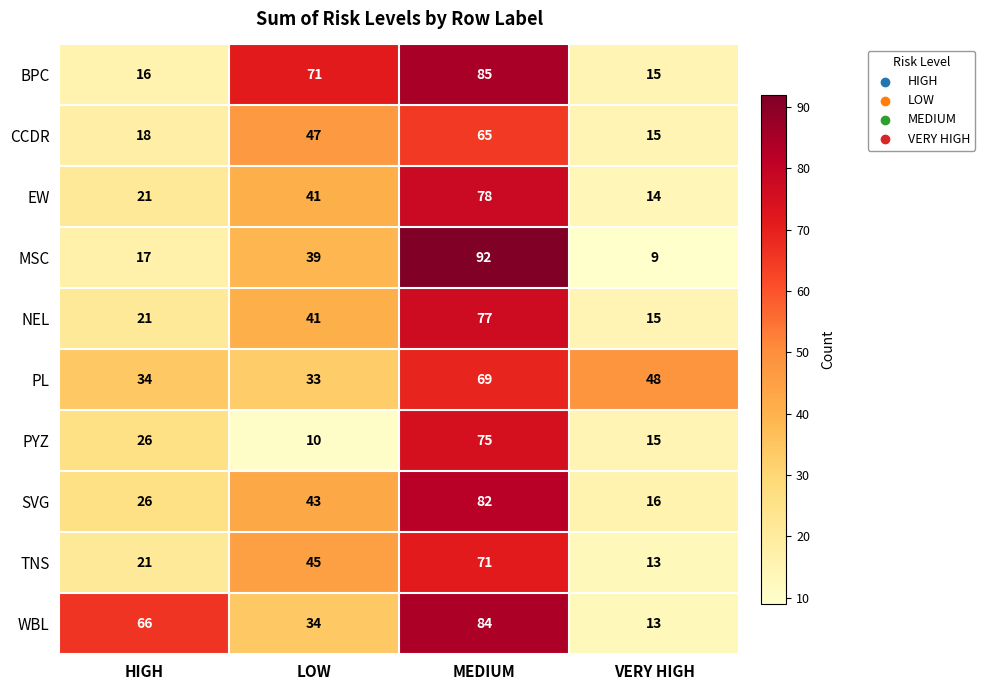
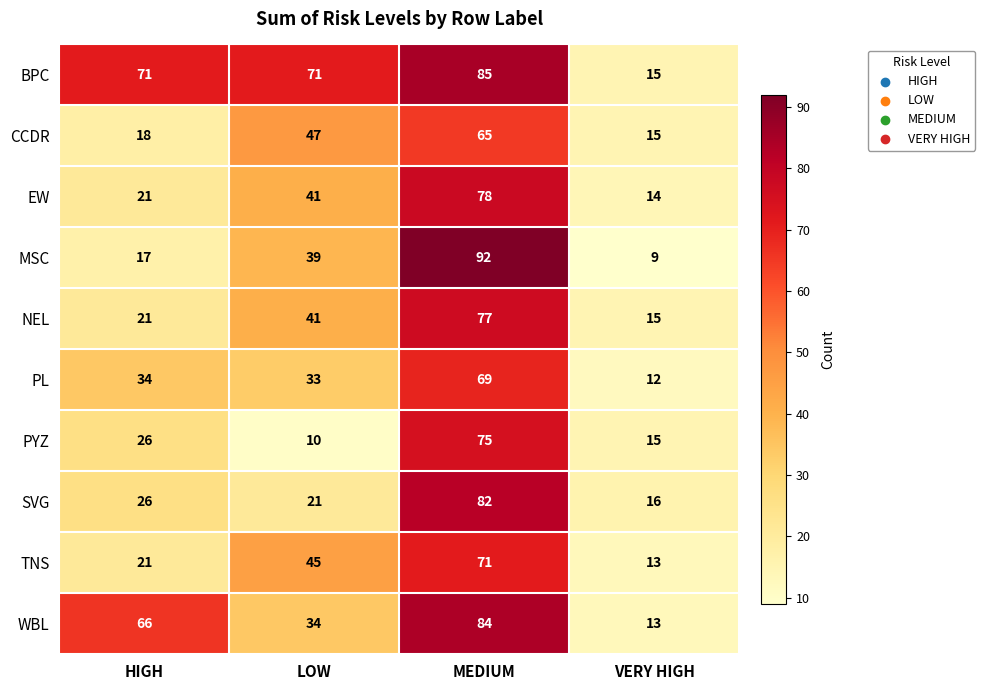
  {
    "BPC": {
-     "HIGH": 16,
+     "HIGH": 71,
      "LOW": 71,
      "MEDIUM": 85,
      "VERY HIGH": 15
    },
    "CCDR": {
      "HIGH": 18,
      "LOW": 47,
      "MEDIUM": 65,
      "VERY HIGH": 15
    },
    "EW": {
      "HIGH": 21,
      "LOW": 41,
      "MEDIUM": 78,
      "VERY HIGH": 14
    },
    "MSC": {
      "HIGH": 17,
      "LOW": 39,
      "MEDIUM": 92,
      "VERY HIGH": 9
    },
    "NEL": {
      "HIGH": 21,
      "LOW": 41,
      "MEDIUM": 77,
      "VERY HIGH": 15
    },
    "PL": {
      "HIGH": 34,
      "LOW": 33,
      "MEDIUM": 69,
-     "VERY HIGH": 48
+     "VERY HIGH": 12
    },
    "PYZ": {
      "HIGH": 26,
      "LOW": 10,
      "MEDIUM": 75,
      "VERY HIGH": 15
    },
    "SVG": {
      "HIGH": 26,
-     "LOW": 43,
+     "LOW": 21,
      "MEDIUM": 82,
      "VERY HIGH": 16
    },
    "TNS": {
      "HIGH": 21,
      "LOW": 45,
      "MEDIUM": 71,
      "VERY HIGH": 13
    },
    "WBL": {
      "HIGH": 66,
      "LOW": 34,
      "MEDIUM": 84,
      "VERY HIGH": 13
    }
  }
